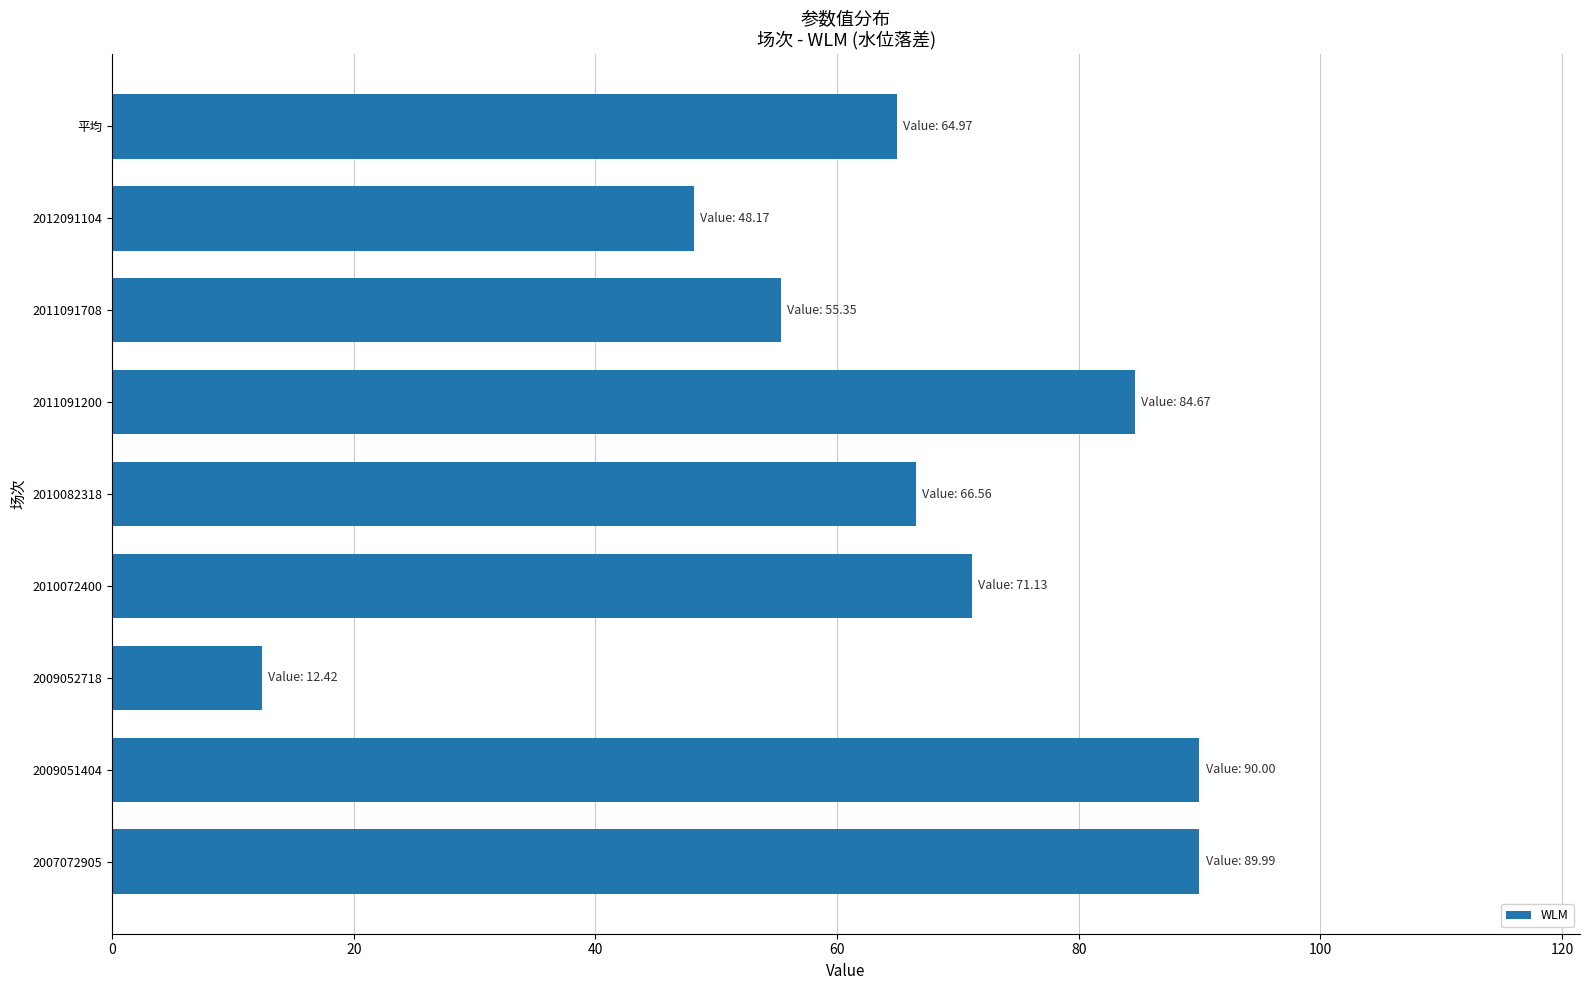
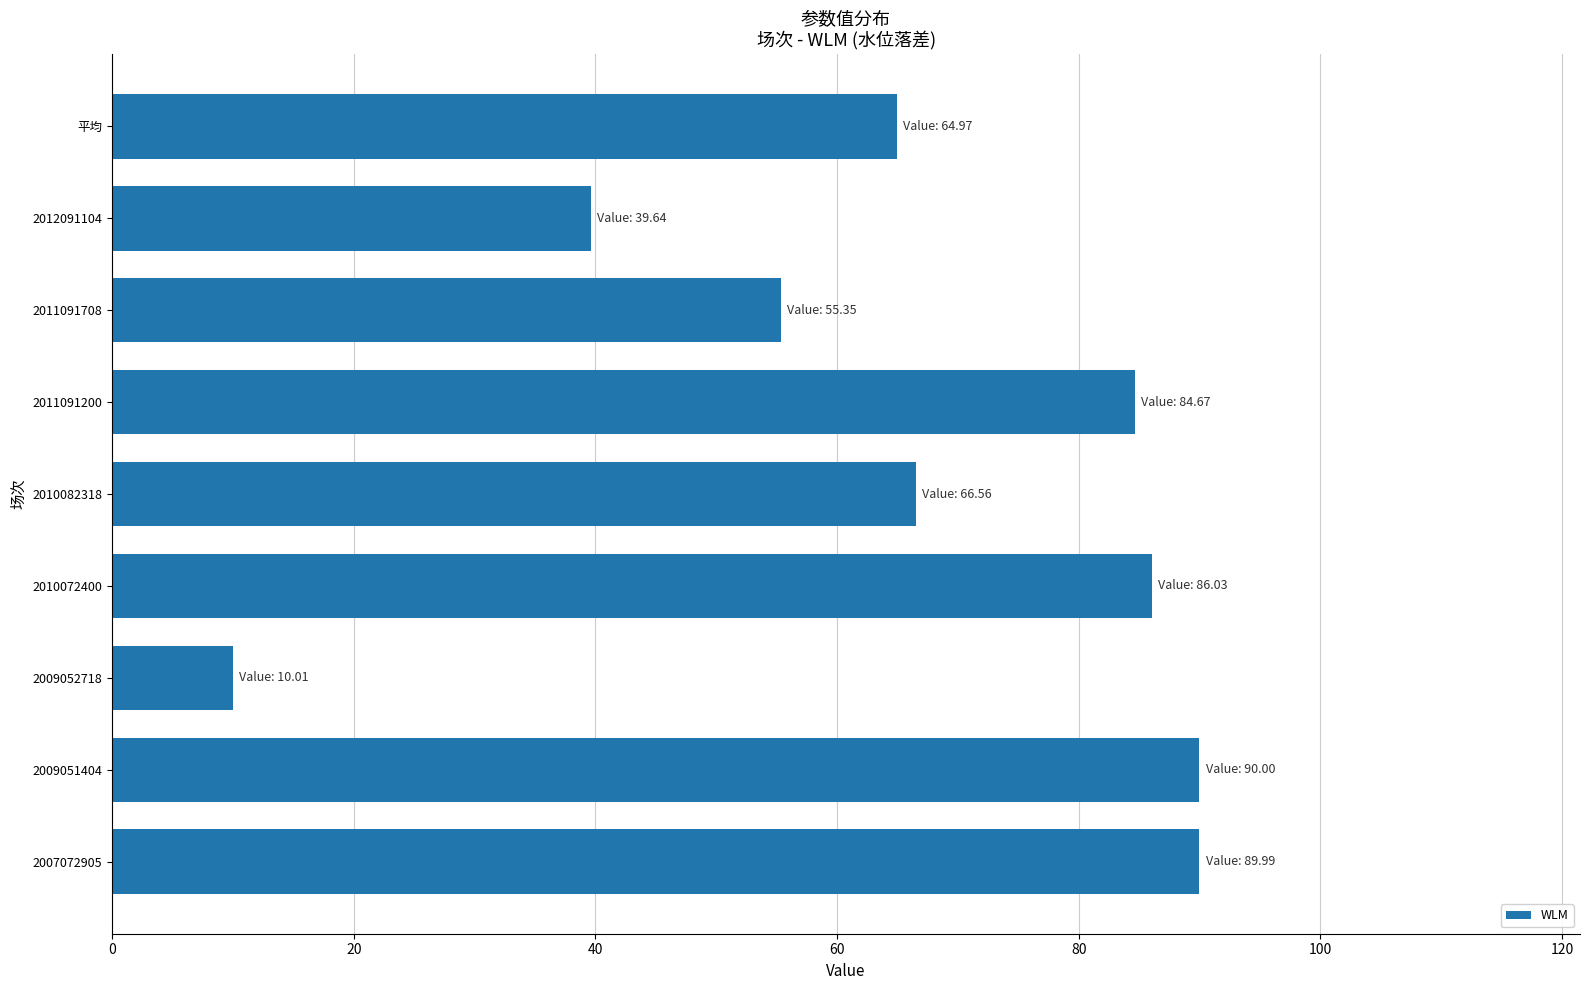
  {
    "平均": 64.97,
-   "2012091104": 48.17,
+   "2012091104": 39.64,
    "2011091708": 55.35,
    "2011091200": 84.67,
    "2010082318": 66.56,
-   "2010072400": 71.13,
-   "2009052718": 12.42,
+   "2010072400": 86.03,
+   "2009052718": 10.01,
    "2009051404": 90.00,
    "2007072905": 89.99
  }
